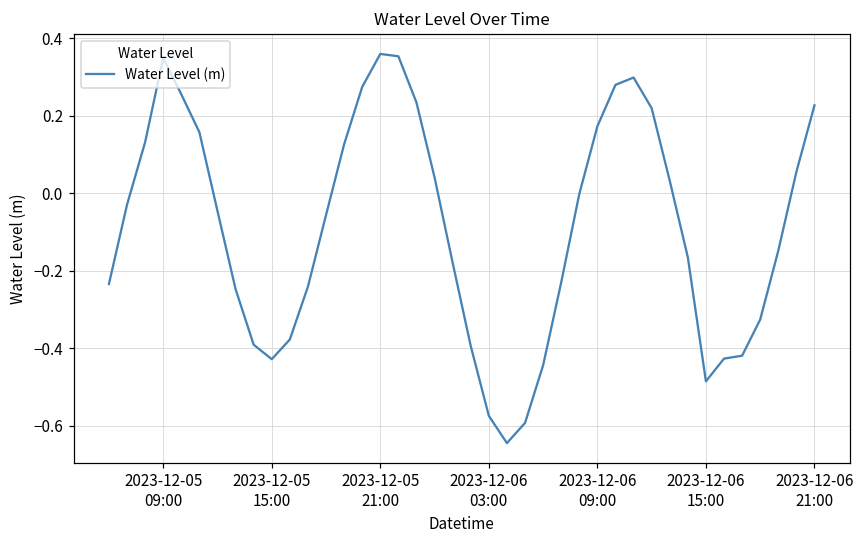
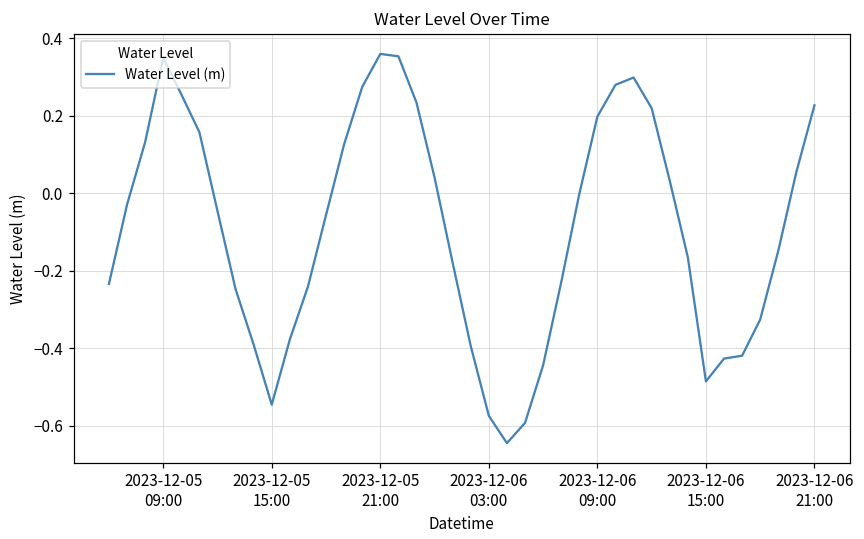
  {
-   "2023-12-05 15:00": -0.43,
+   "2023-12-05 15:00": -0.55,
    "2023-12-05 21:00": 0.36,
    "2023-12-06 03:00": -0.57,
-   "2023-12-06 09:00": 0.17,
+   "2023-12-06 09:00": 0.20,
    "2023-12-06 15:00": -0.49,
    "2023-12-06 21:00": 0.23
  }
